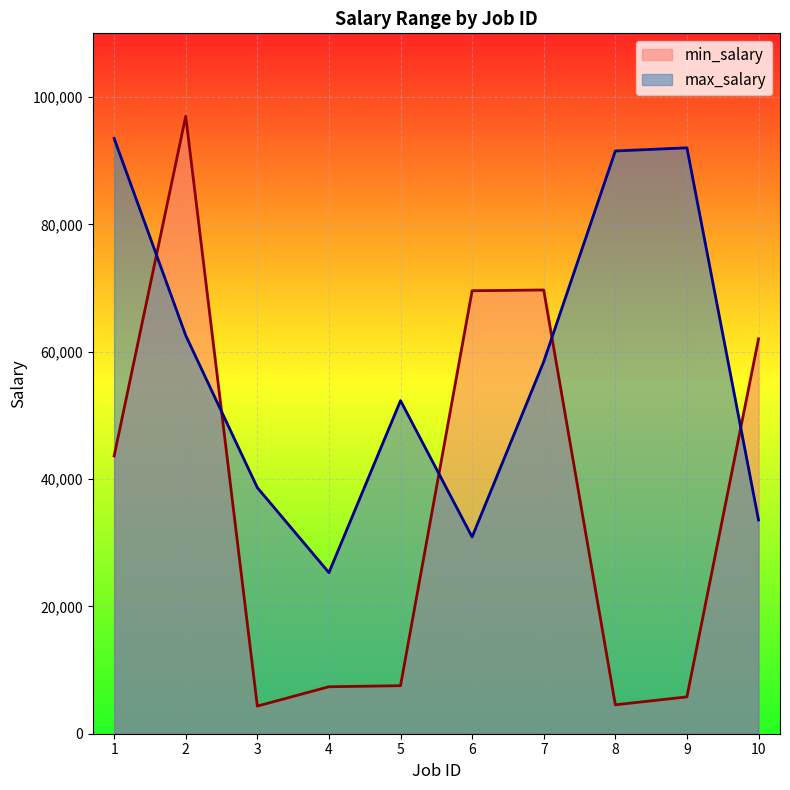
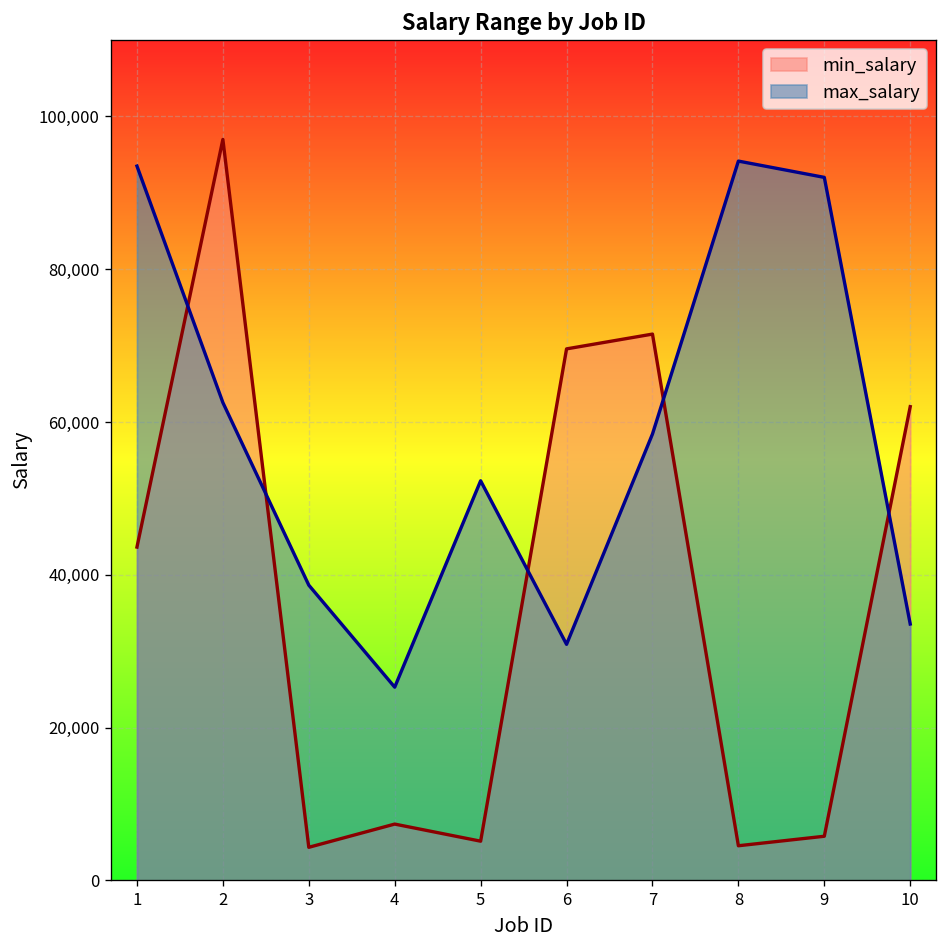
  {
    "min_salary": {
      "1": "44,000",
      "2": "97,000",
      "3": "4,000",
      "4": "7,000",
-     "5": "8,000",
+     "5": "5,000",
      "6": "70,000",
-     "7": "70,000",
+     "7": "72,000",
      "8": "5,000",
      "9": "6,000",
      "10": "62,000"
    },
    "max_salary": {
      "1": "93,000",
      "2": "63,000",
      "3": "39,000",
      "4": "25,000",
      "5": "52,000",
      "6": "31,000",
      "7": "58,000",
-     "8": "92,000",
+     "8": "94,000",
      "9": "92,000",
      "10": "34,000"
    }
  }
